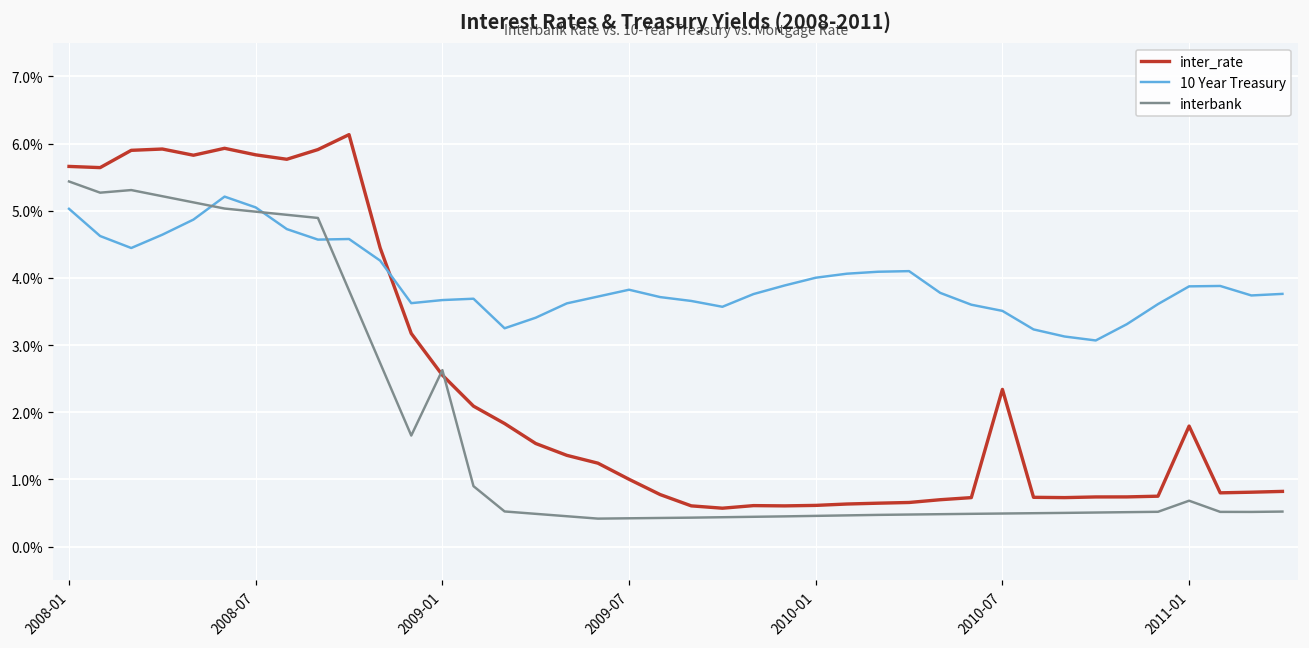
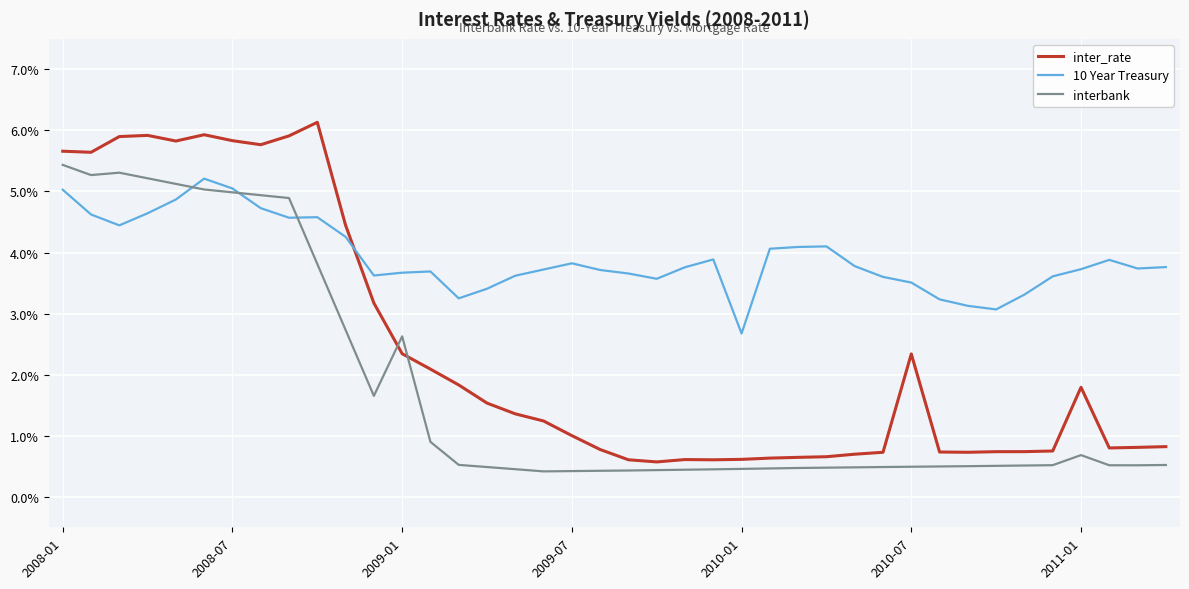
  {
    "inter_rate": {
      "2008-01": "5.7%",
      "2008-07": "5.8%",
-     "2009-01": "2.6%",
+     "2009-01": "2.3%",
      "2009-07": "1.0%",
      "2010-01": "0.6%",
      "2010-07": "2.3%",
      "2011-01": "1.8%"
    },
    "10 Year Treasury": {
      "2008-01": "5.0%",
      "2008-07": "5.0%",
      "2009-01": "3.7%",
      "2009-07": "3.8%",
-     "2010-01": "4.0%",
+     "2010-01": "2.7%",
      "2010-07": "3.5%",
-     "2011-01": "3.9%"
+     "2011-01": "3.7%"
    },
    "interbank": {
      "2008-01": "5.4%",
      "2008-07": "5.0%",
      "2009-01": "2.6%",
      "2009-07": "0.4%",
      "2010-01": "0.5%",
      "2010-07": "0.5%",
      "2011-01": "0.7%"
    }
  }
